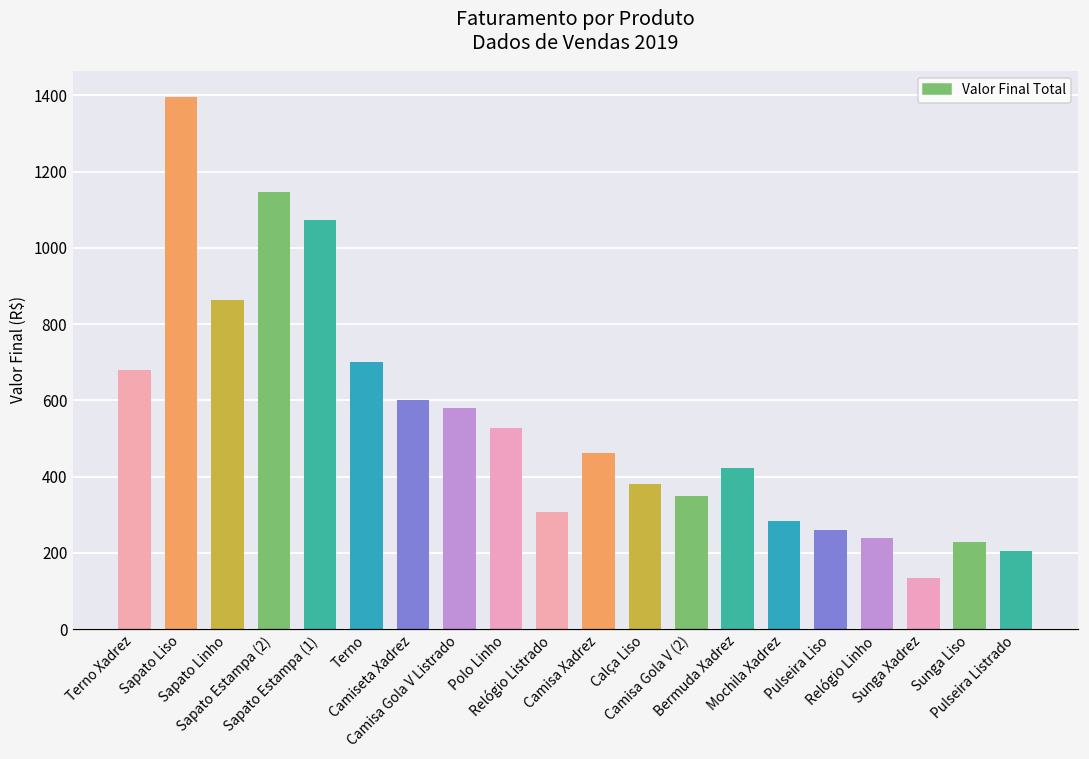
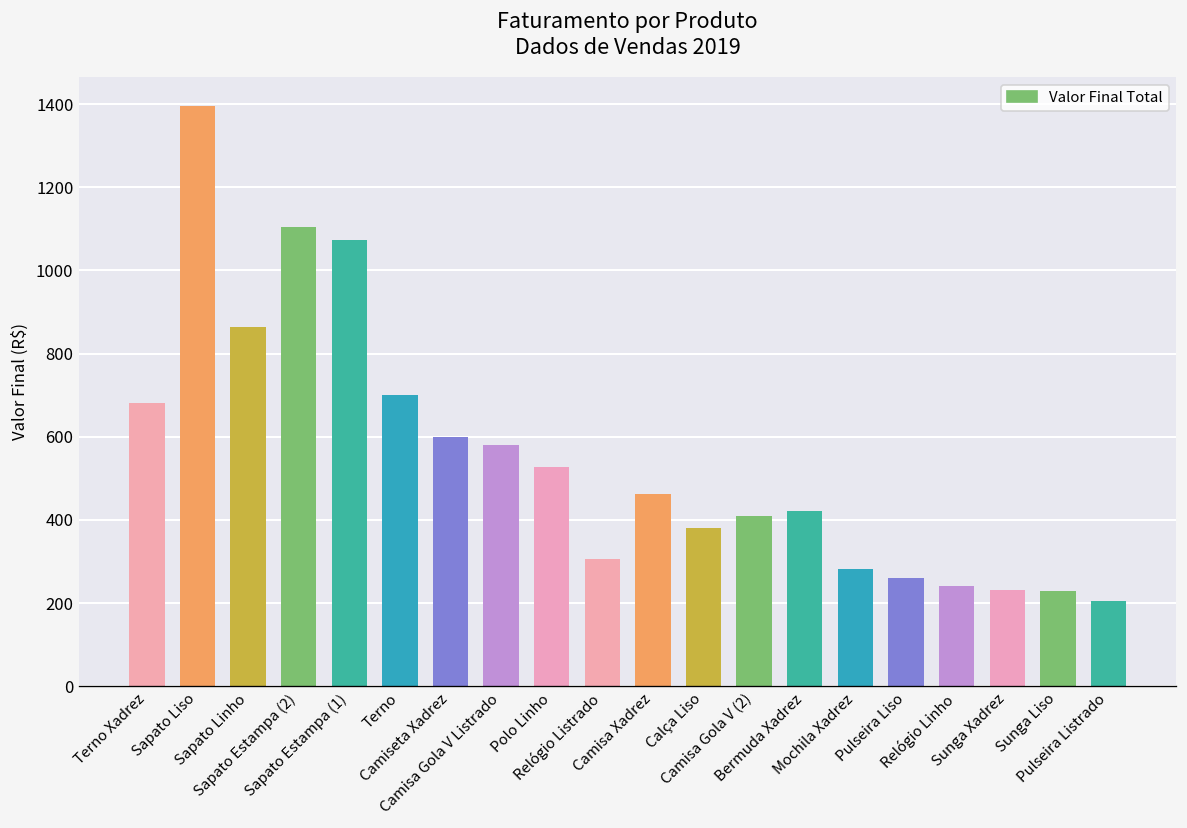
  {
    "Terno Xadrez": 680,
    "Sapato Liso": 1400,
    "Sapato Linho": 860,
-   "Sapato Estampa (2)": 1150,
+   "Sapato Estampa (2)": 1100,
    "Sapato Estampa (1)": 1070,
    "Terno": 700,
    "Camiseta Xadrez": 600,
    "Camisa Gola V Listrado": 580,
    "Polo Linho": 530,
    "Relógio Listrado": 310,
    "Camisa Xadrez": 460,
    "Calça Liso": 380,
-   "Camisa Gola V (2)": 350,
+   "Camisa Gola V (2)": 410,
    "Bermuda Xadrez": 420,
    "Mochila Xadrez": 280,
    "Pulseira Liso": 260,
    "Relógio Linho": 240,
-   "Sunga Xadrez": 140,
+   "Sunga Xadrez": 230,
    "Sunga Liso": 230,
    "Pulseira Listrado": 200
  }
